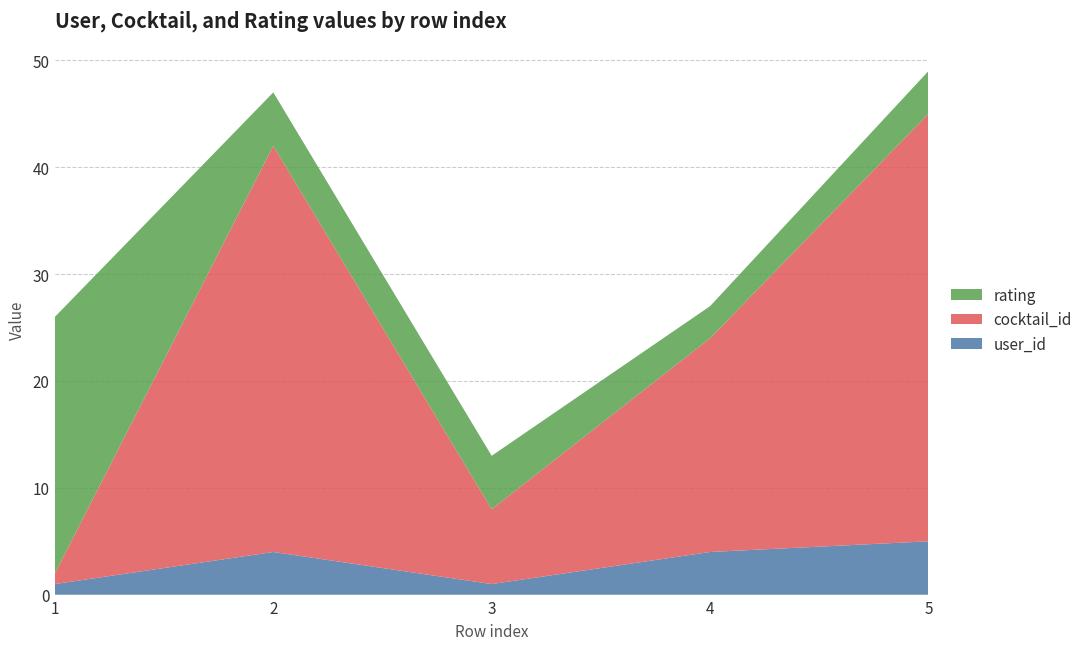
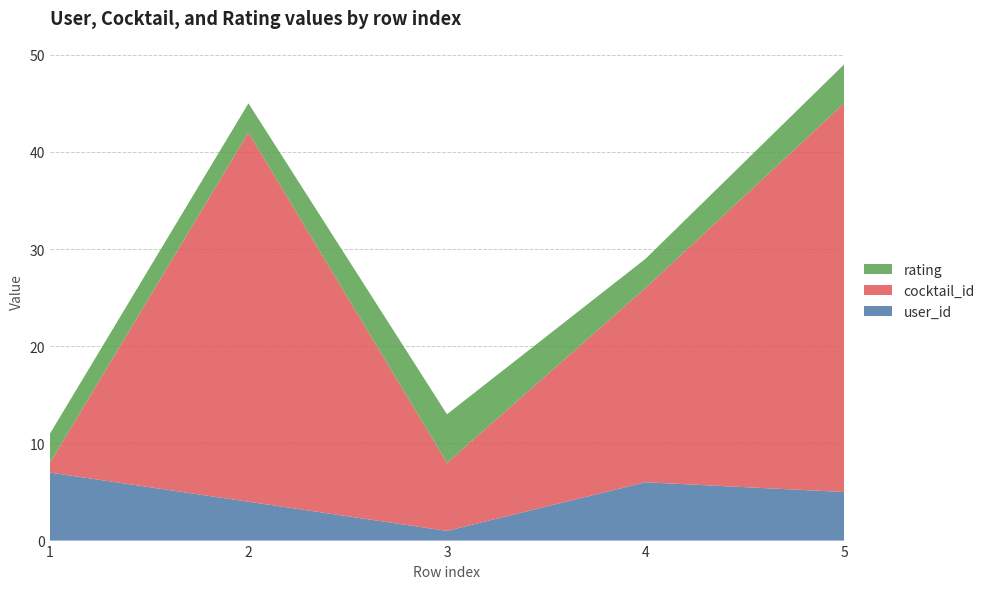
  {
    "user_id": {
-     "1": 1,
+     "1": 7,
      "2": 4,
      "3": 1,
-     "4": 4,
+     "4": 6,
      "5": 5
    },
    "cocktail_id": {
      "1": 1,
      "2": 38,
      "3": 7,
      "4": 20,
      "5": 40
    },
    "rating": {
-     "1": 24,
-     "2": 5,
+     "1": 3,
+     "2": 3,
      "3": 5,
      "4": 3,
      "5": 4
    }
  }
